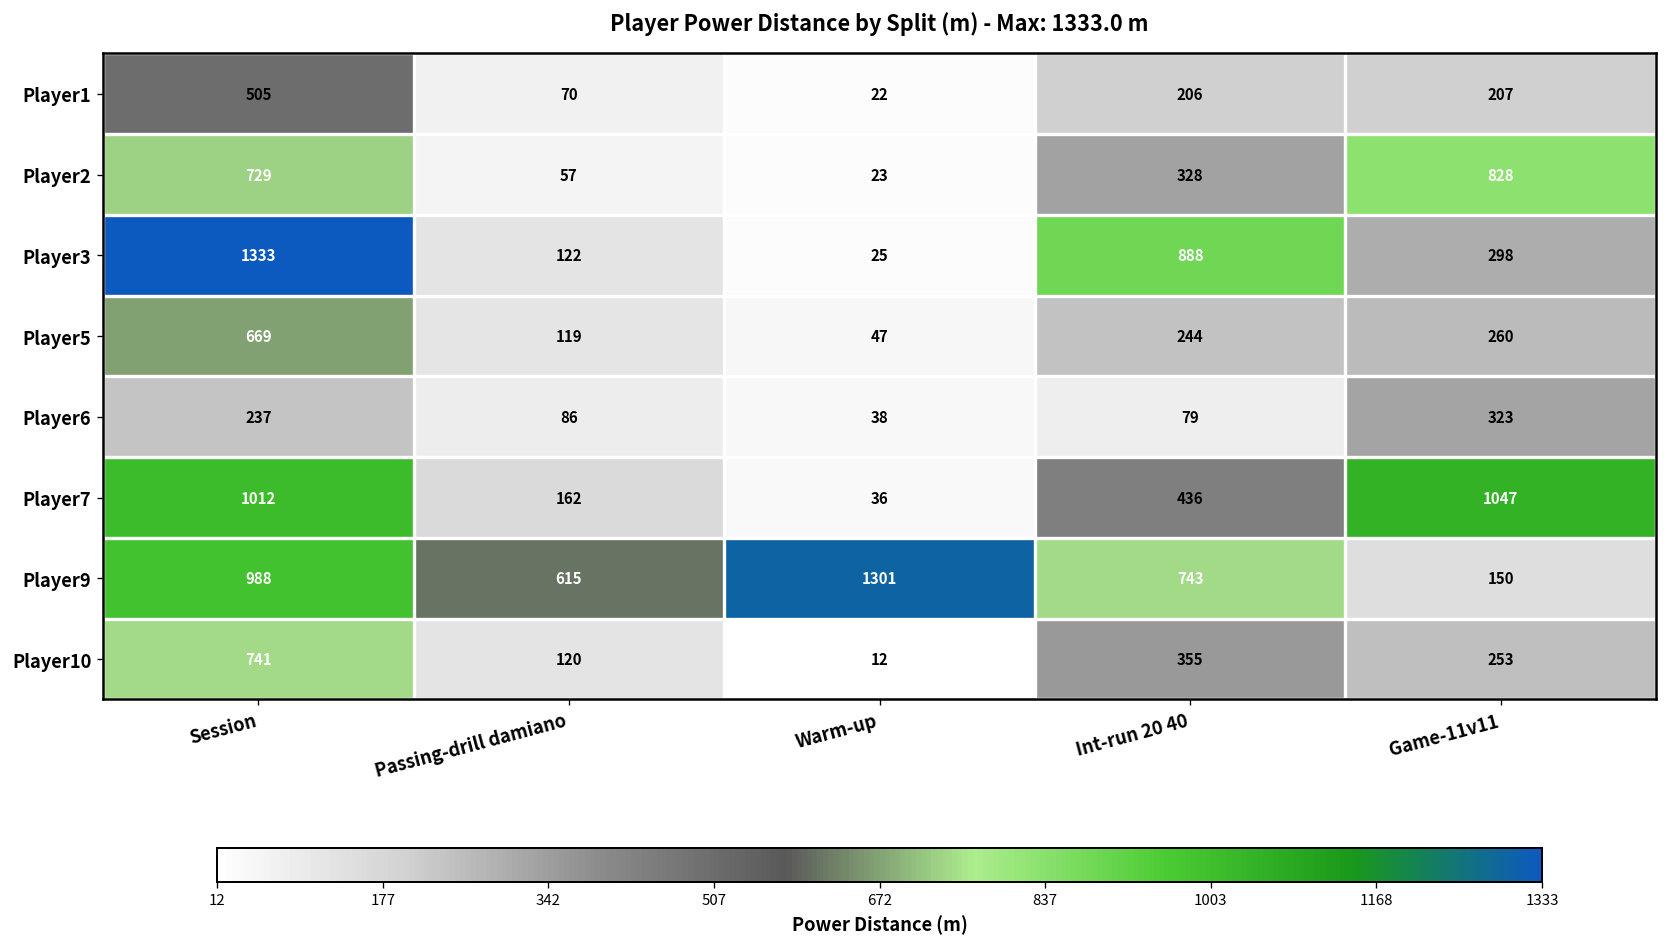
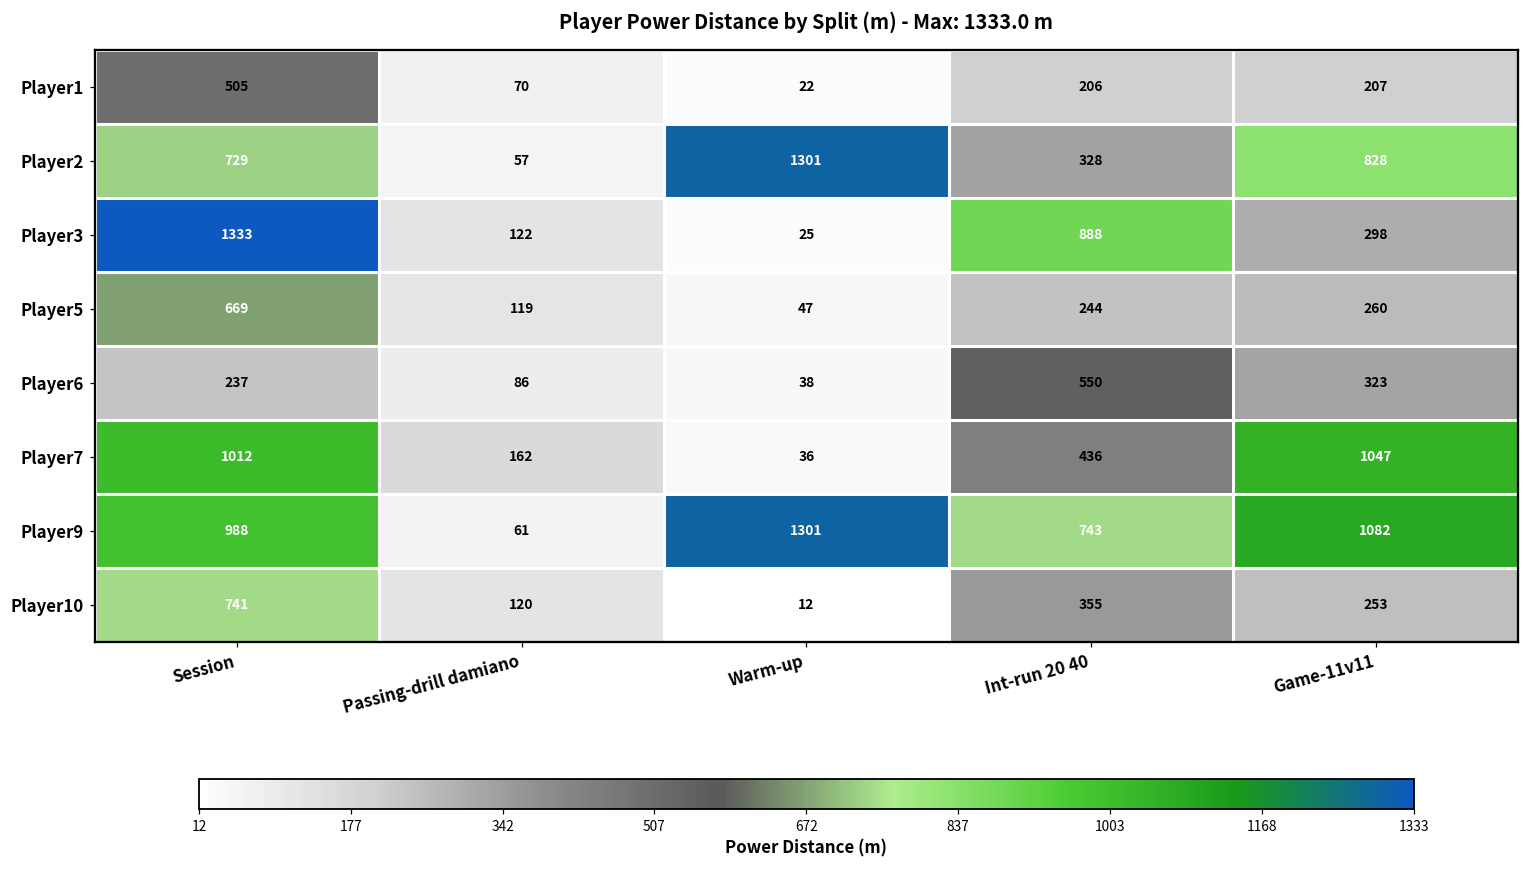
  {
    "Player1": {
      "Session": 505,
      "Passing-drill damiano": 70,
      "Warm-up": 22,
      "Int-run 20 40": 206,
      "Game-11v11": 207
    },
    "Player2": {
      "Session": 729,
      "Passing-drill damiano": 57,
-     "Warm-up": 23,
+     "Warm-up": 1301,
      "Int-run 20 40": 328,
      "Game-11v11": 828
    },
    "Player3": {
      "Session": 1333,
      "Passing-drill damiano": 122,
      "Warm-up": 25,
      "Int-run 20 40": 888,
      "Game-11v11": 298
    },
    "Player5": {
      "Session": 669,
      "Passing-drill damiano": 119,
      "Warm-up": 47,
      "Int-run 20 40": 244,
      "Game-11v11": 260
    },
    "Player6": {
      "Session": 237,
      "Passing-drill damiano": 86,
      "Warm-up": 38,
-     "Int-run 20 40": 79,
+     "Int-run 20 40": 550,
      "Game-11v11": 323
    },
    "Player7": {
      "Session": 1012,
      "Passing-drill damiano": 162,
      "Warm-up": 36,
      "Int-run 20 40": 436,
      "Game-11v11": 1047
    },
    "Player9": {
      "Session": 988,
-     "Passing-drill damiano": 615,
+     "Passing-drill damiano": 61,
      "Warm-up": 1301,
      "Int-run 20 40": 743,
-     "Game-11v11": 150
+     "Game-11v11": 1082
    },
    "Player10": {
      "Session": 741,
      "Passing-drill damiano": 120,
      "Warm-up": 12,
      "Int-run 20 40": 355,
      "Game-11v11": 253
    }
  }
